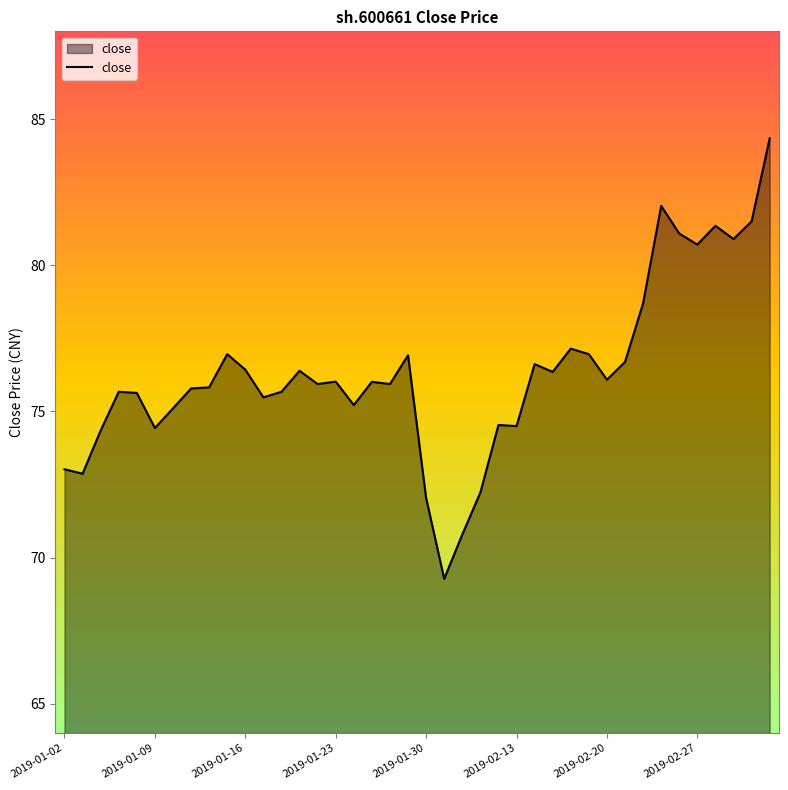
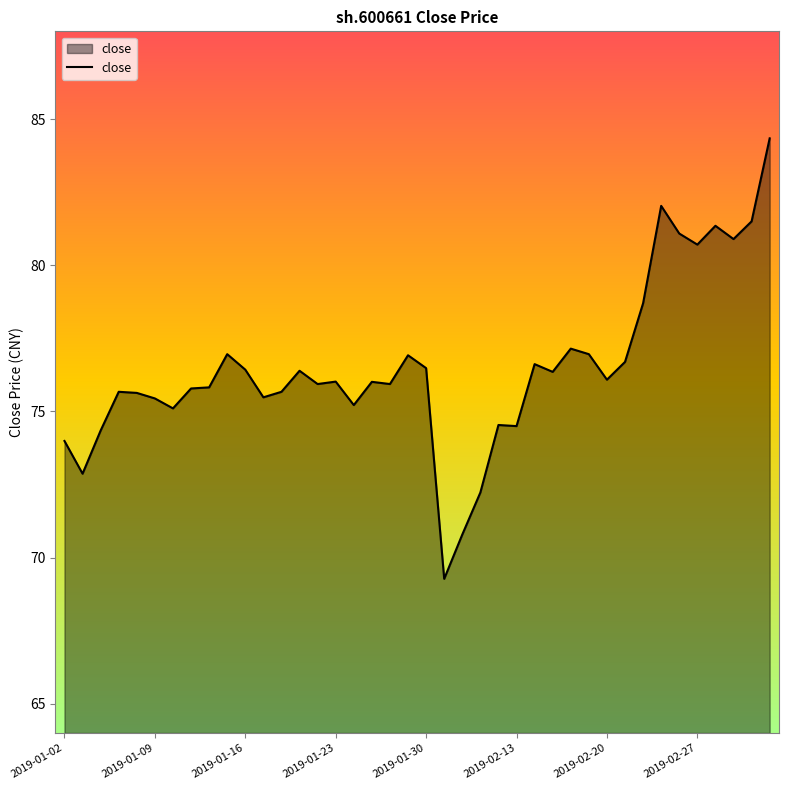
  {
-   "2019-01-02": 73.0,
-   "2019-01-09": 74.4,
+   "2019-01-02": 74.0,
+   "2019-01-09": 75.4,
    "2019-01-16": 76.4,
    "2019-01-23": 76.0,
-   "2019-01-30": 72.0,
+   "2019-01-30": 76.5,
    "2019-02-13": 74.5,
    "2019-02-20": 76.1,
    "2019-02-27": 80.7
  }
